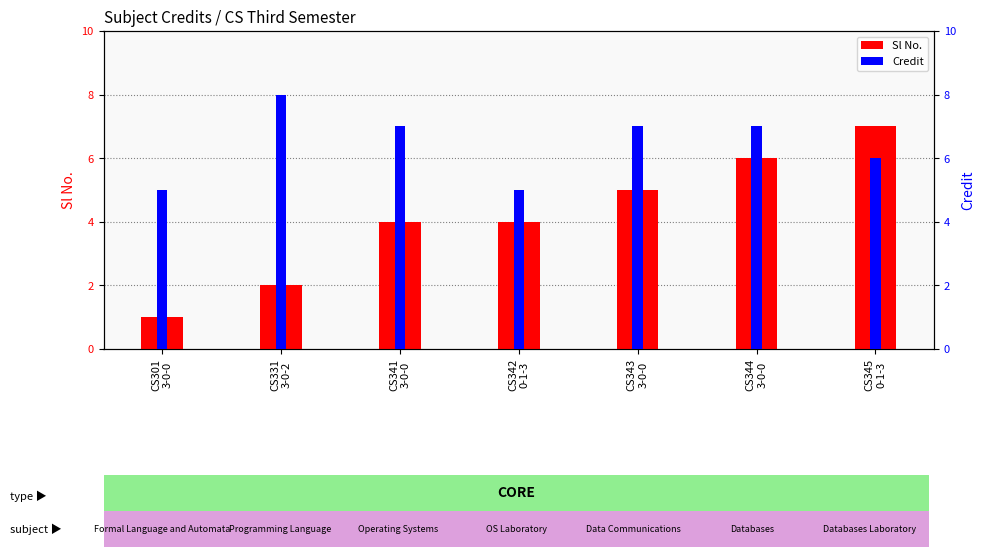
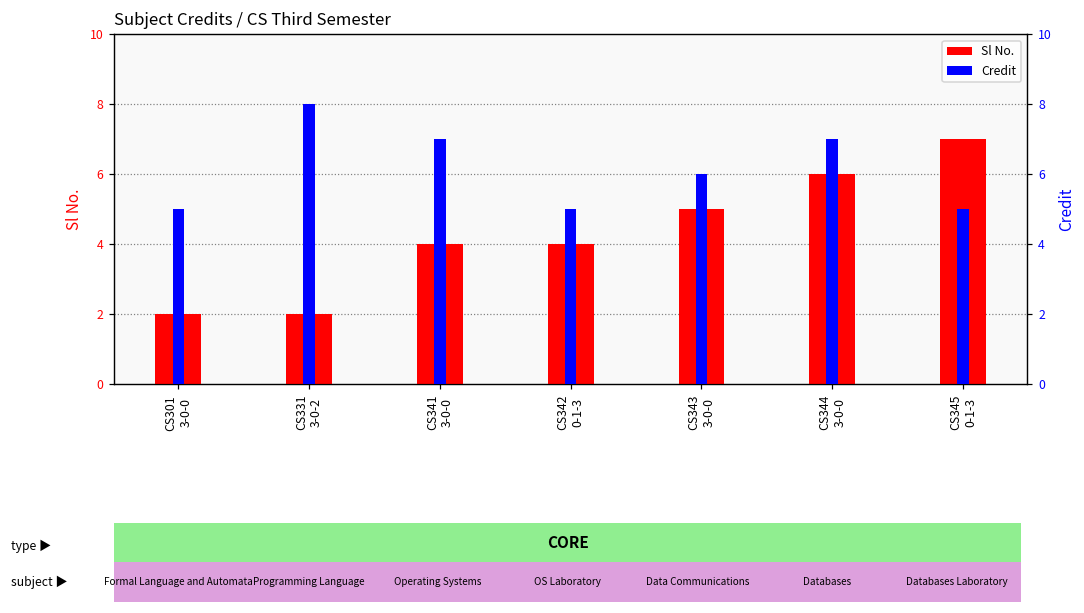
  {
    "Sl No.": {
-     "CS301 3-0-0": 1,
+     "CS301 3-0-0": 2,
      "CS331 3-0-2": 2,
      "CS341 3-0-0": 4,
      "CS342 0-1-3": 4,
      "CS343 3-0-0": 5,
      "CS344 3-0-0": 6,
      "CS345 0-1-3": 7
    },
    "Credit": {
      "CS301 3-0-0": 5,
      "CS331 3-0-2": 8,
      "CS341 3-0-0": 7,
      "CS342 0-1-3": 5,
-     "CS343 3-0-0": 7,
+     "CS343 3-0-0": 6,
      "CS344 3-0-0": 7,
-     "CS345 0-1-3": 6
+     "CS345 0-1-3": 5
    }
  }
